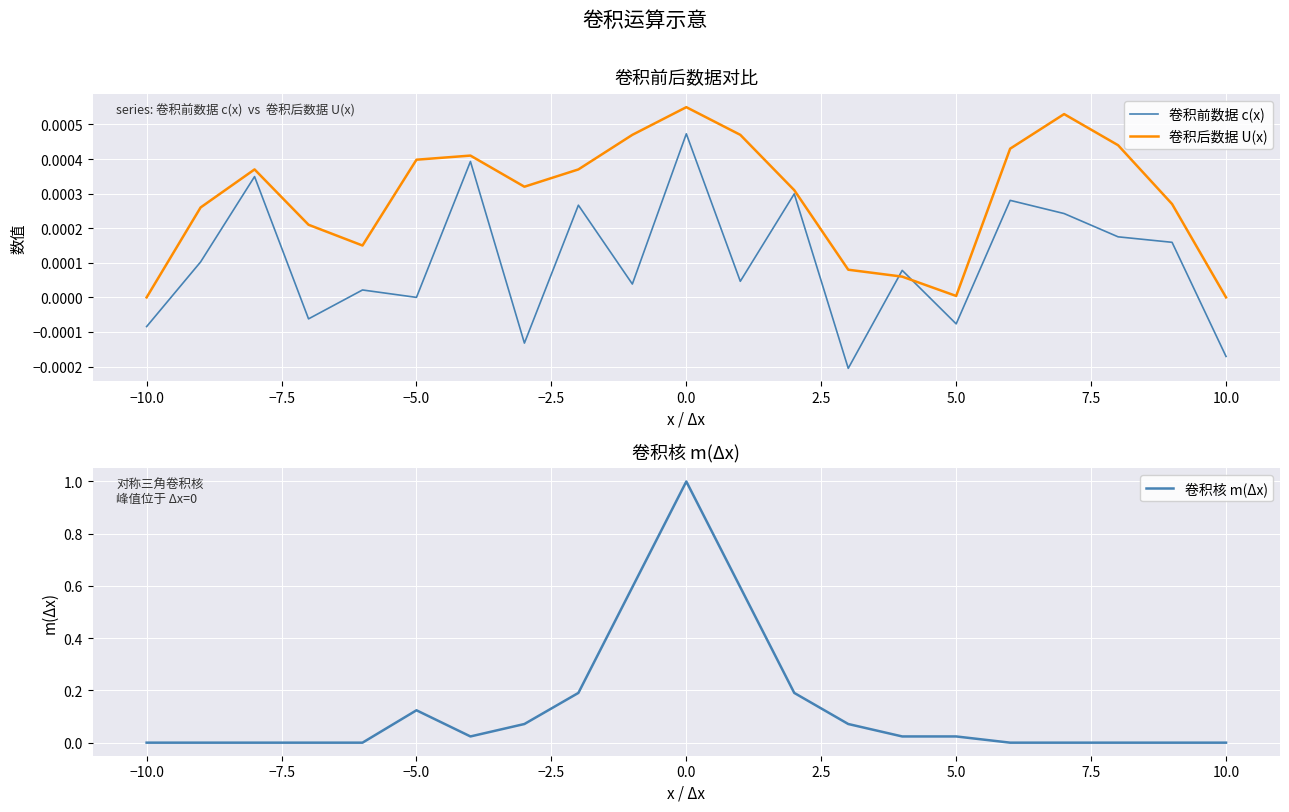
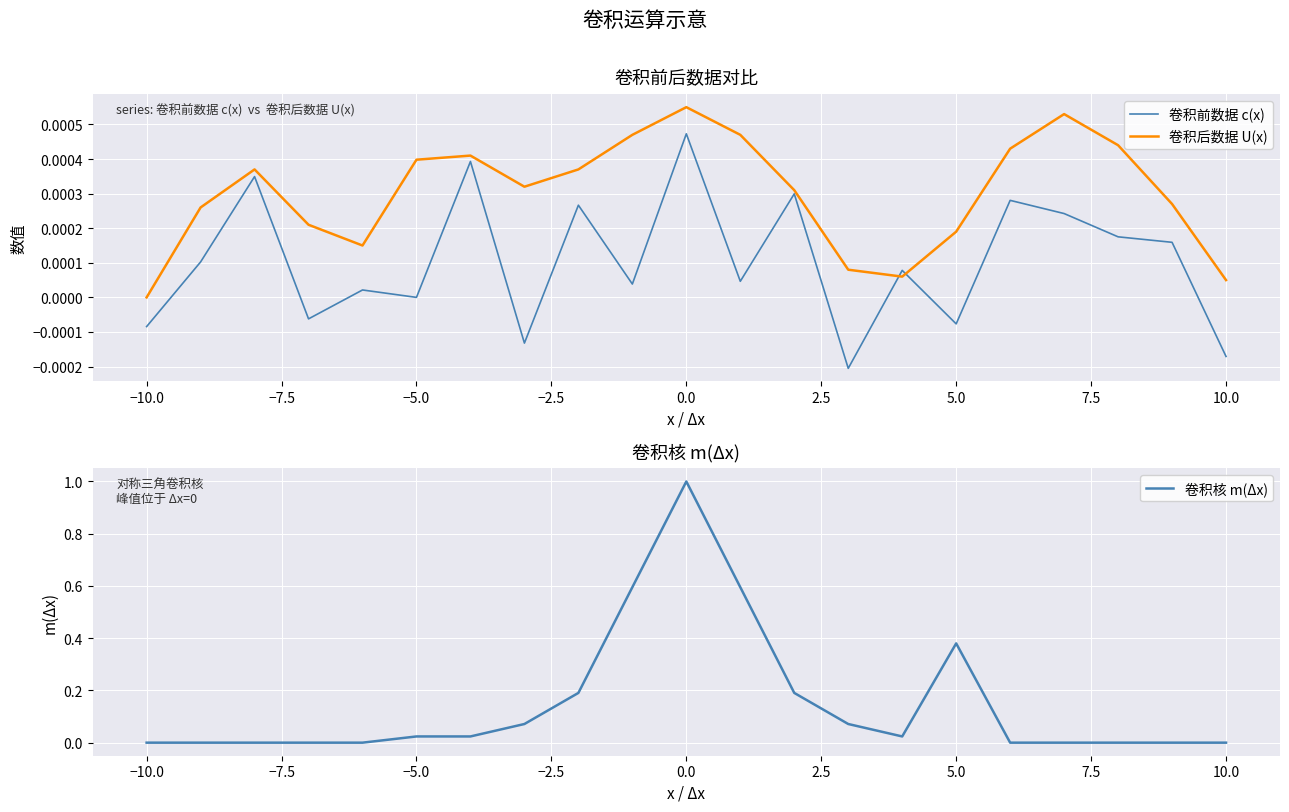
  {
    "卷积前后数据对比": {
      "卷积前数据 c(x)": {
        "−10.0": -0.00008,
        "−5.0": 0.00000,
        "0.0": 0.00047,
        "5.0": -0.00008,
        "10.0": -0.00017
      },
      "卷积后数据 U(x)": {
        "−10.0": 0.00000,
        "−5.0": 0.00040,
        "0.0": 0.00055,
-       "5.0": 0.00000,
-       "10.0": 0.00000
+       "5.0": 0.00019,
+       "10.0": 0.00005
      }
    },
    "卷积核 m(Δx)": {
      "−10.0": 0.00,
-     "−5.0": 0.12,
+     "−5.0": 0.02,
      "0.0": 1.00,
-     "5.0": 0.02,
+     "5.0": 0.38,
      "10.0": 0.00
    }
  }
